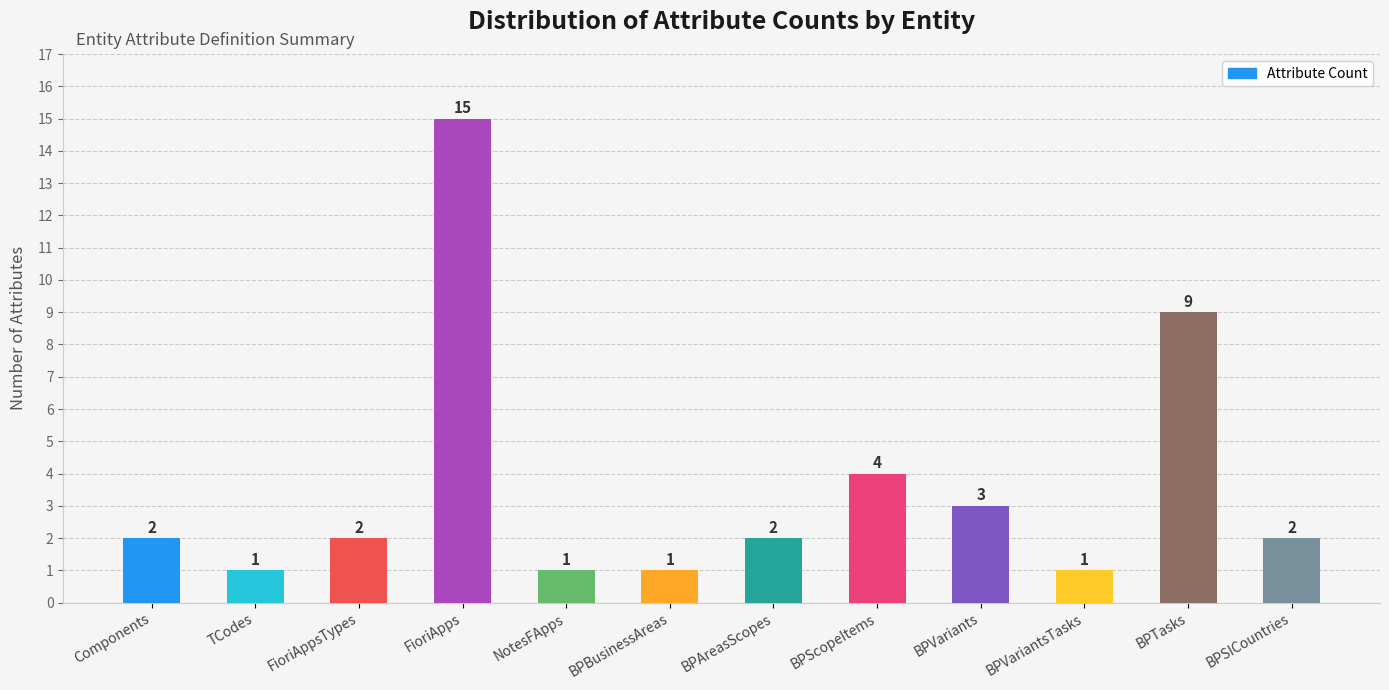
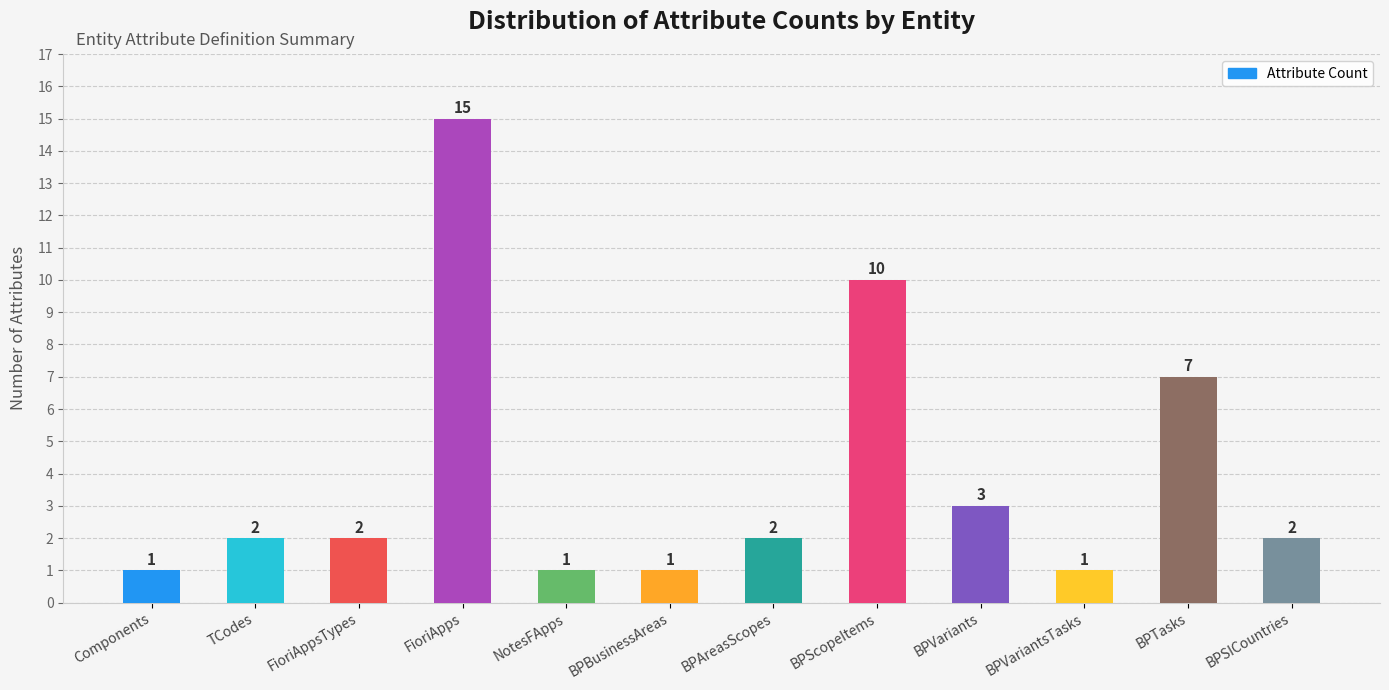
  {
-   "Components": 2,
-   "TCodes": 1,
+   "Components": 1,
+   "TCodes": 2,
    "FioriAppsTypes": 2,
    "FioriApps": 15,
    "NotesFApps": 1,
    "BPBusinessAreas": 1,
    "BPAreasScopes": 2,
-   "BPScopeItems": 4,
+   "BPScopeItems": 10,
    "BPVariants": 3,
    "BPVariantsTasks": 1,
-   "BPTasks": 9,
+   "BPTasks": 7,
    "BPSICountries": 2
  }
